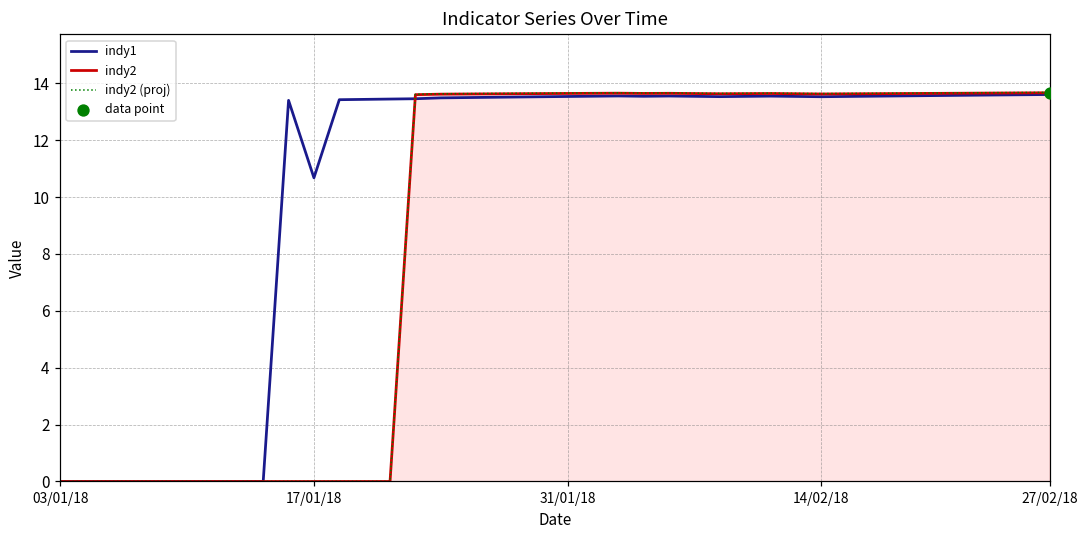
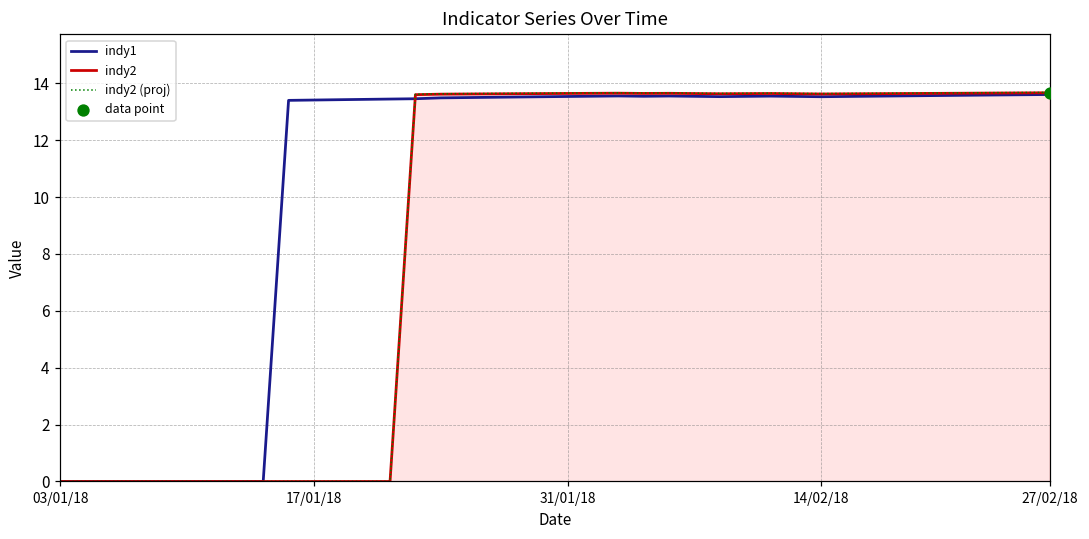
  {
    "indy1": {
-     "17/01/18": 10.7,
+     "17/01/18": 13.4,
      "31/01/18": 13.5
    }
  }
